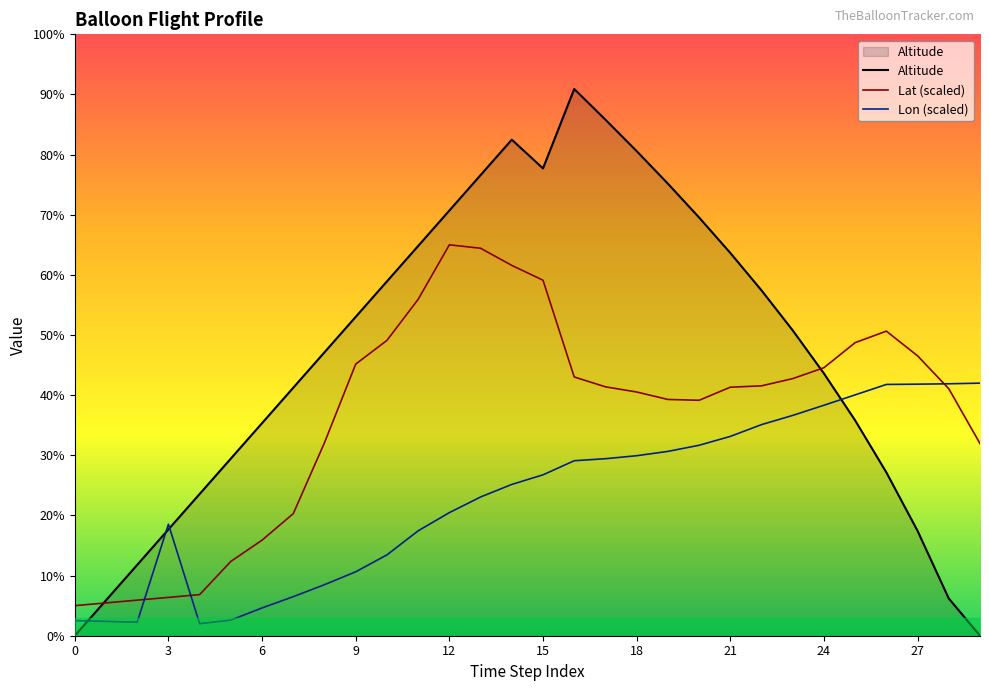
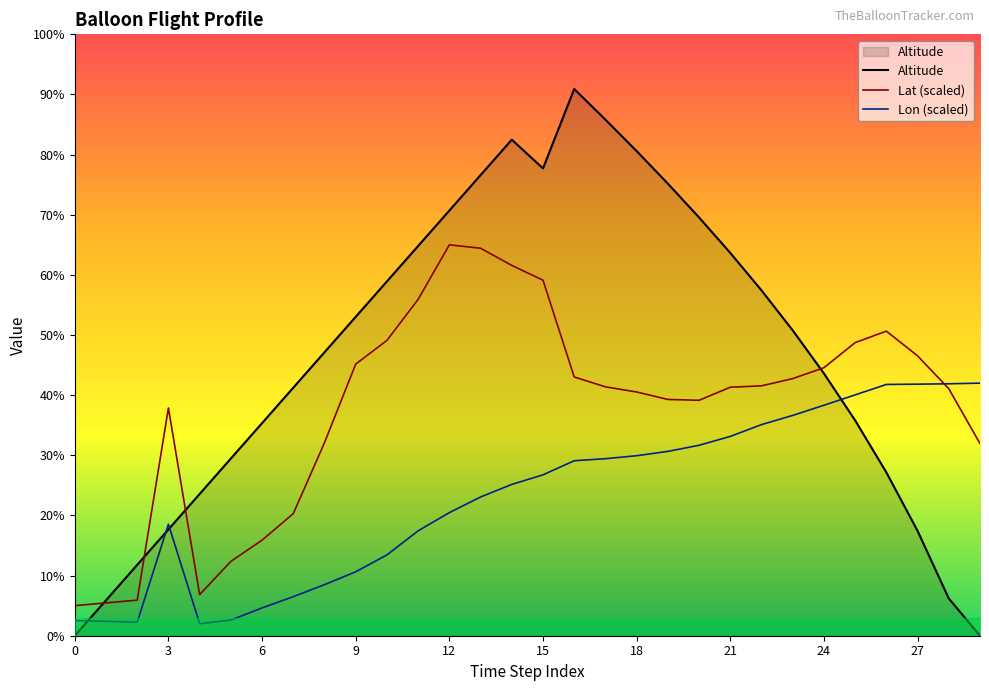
  {
    "Altitude": {
      "3": "18%",
      "6": "35%",
      "9": "53%",
      "12": "71%",
      "15": "78%",
      "18": "81%",
      "21": "64%",
      "24": "44%",
      "27": "17%"
    },
    "Lat (scaled)": {
      "0": "5%",
-     "3": "6%",
+     "3": "38%",
      "6": "16%",
      "9": "45%",
      "12": "65%",
      "15": "59%",
      "18": "41%",
      "21": "41%",
      "24": "45%",
      "27": "47%"
    },
    "Lon (scaled)": {
      "3": "19%",
      "6": "5%",
      "9": "11%",
      "12": "20%",
      "15": "27%",
      "18": "30%",
      "21": "33%",
      "24": "38%",
      "27": "42%"
    }
  }
